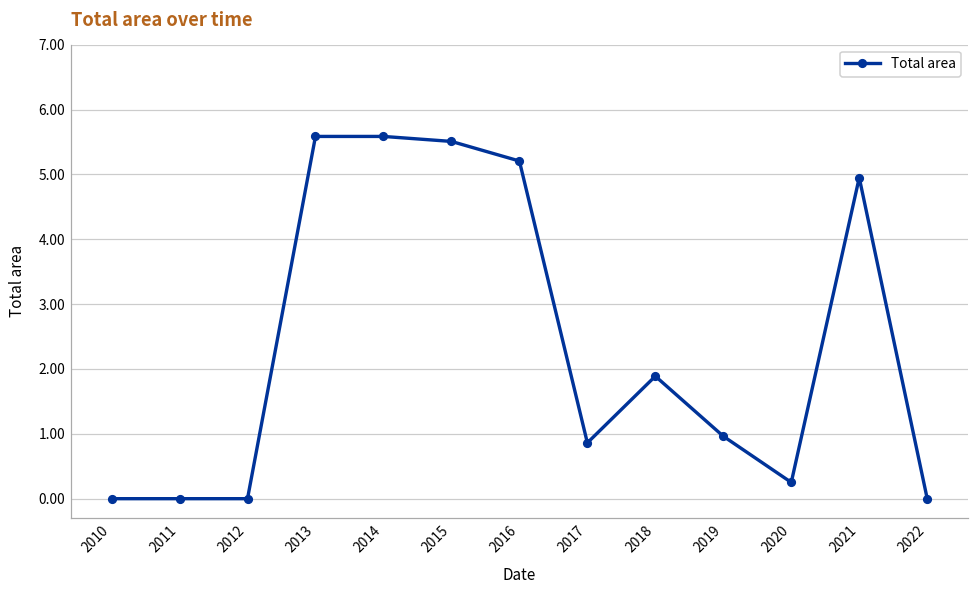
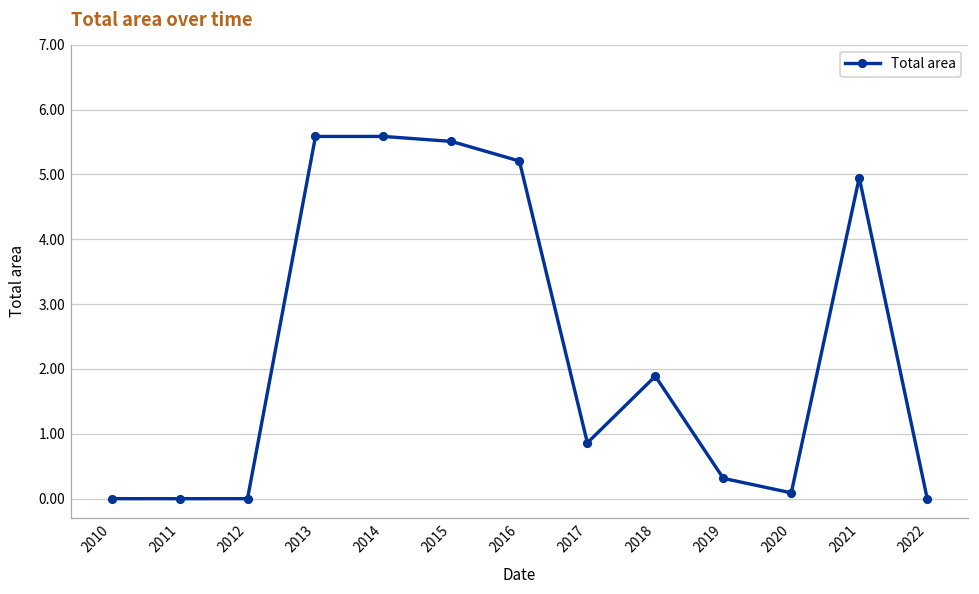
  {
    "2010": 0.0,
    "2011": 0.0,
    "2012": 0.0,
    "2013": 5.6,
    "2014": 5.6,
    "2015": 5.5,
    "2016": 5.2,
    "2017": 0.9,
    "2018": 1.9,
-   "2019": 1.0,
-   "2020": 0.3,
+   "2019": 0.3,
+   "2020": 0.1,
    "2021": 5.0,
    "2022": 0.0
  }
